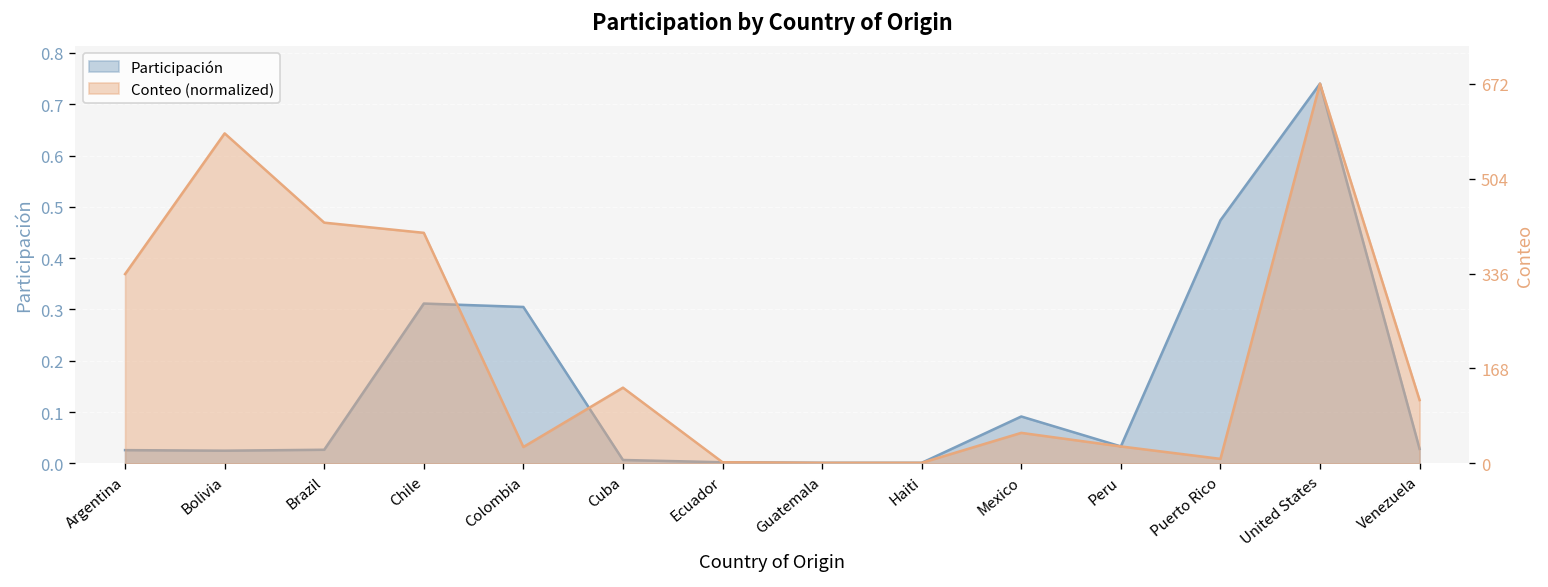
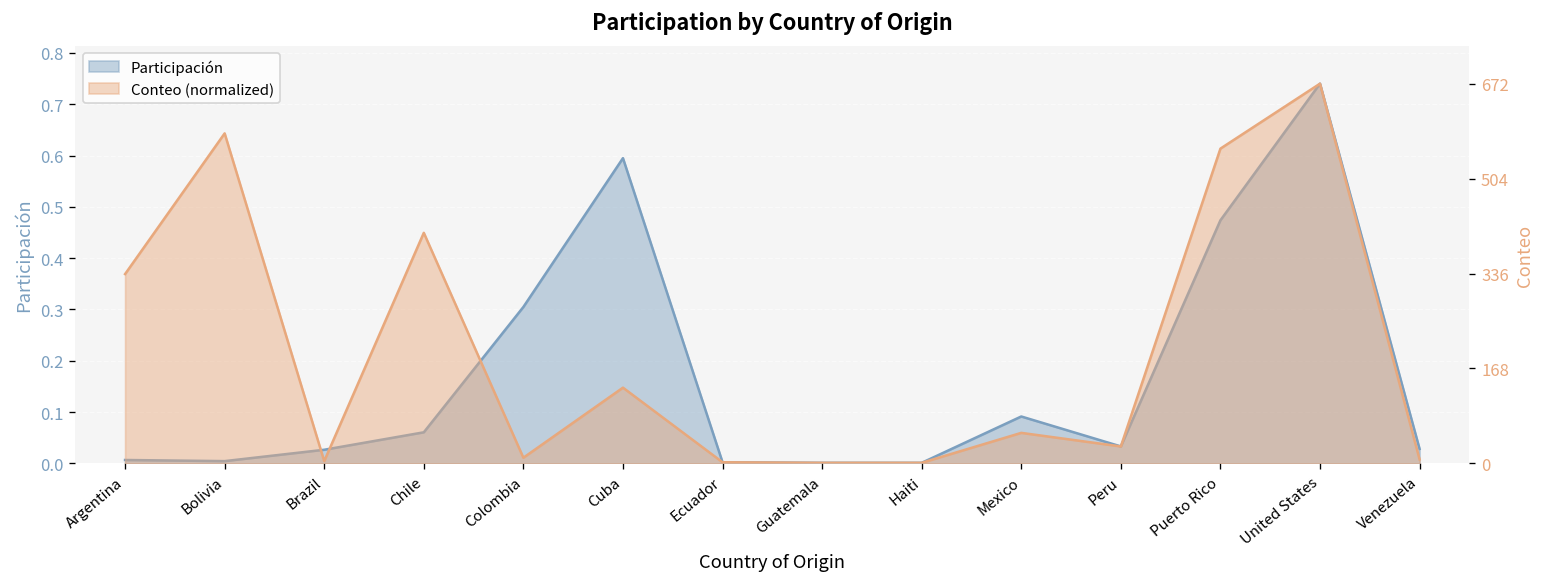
  {
    "Participación": {
-     "Argentina": 0.03,
-     "Bolivia": 0.02,
+     "Argentina": 0.01,
+     "Bolivia": 0.00,
      "Brazil": 0.03,
-     "Chile": 0.31,
+     "Chile": 0.06,
      "Colombia": 0.30,
-     "Cuba": 0.01,
+     "Cuba": 0.59,
      "Ecuador": 0.00,
      "Guatemala": 0.00,
      "Haiti": 0.00,
      "Mexico": 0.09,
      "Peru": 0.03,
      "Puerto Rico": 0.47,
      "United States": 0.74,
      "Venezuela": 0.03
    },
    "Conteo (normalized)": {
      "Argentina": 340,
      "Bolivia": 580,
-     "Brazil": 430,
+     "Brazil": 0,
      "Chile": 410,
-     "Colombia": 30,
+     "Colombia": 10,
      "Cuba": 130,
      "Ecuador": 0,
      "Guatemala": 0,
      "Haiti": 0,
      "Mexico": 50,
      "Peru": 30,
-     "Puerto Rico": 10,
+     "Puerto Rico": 560,
      "United States": 670,
-     "Venezuela": 110
+     "Venezuela": 10
    }
  }
